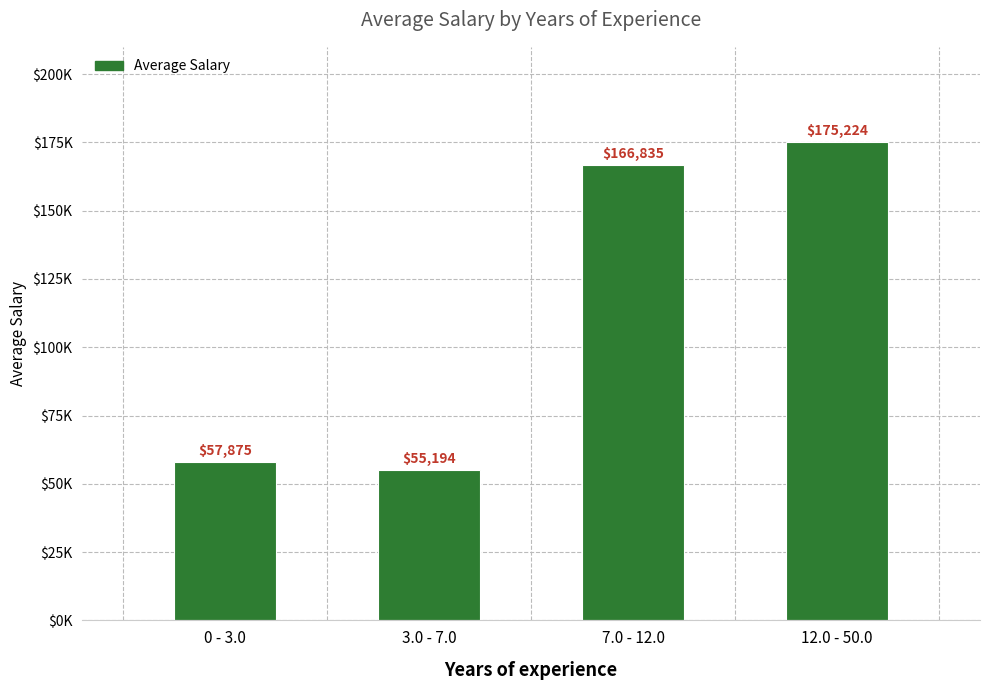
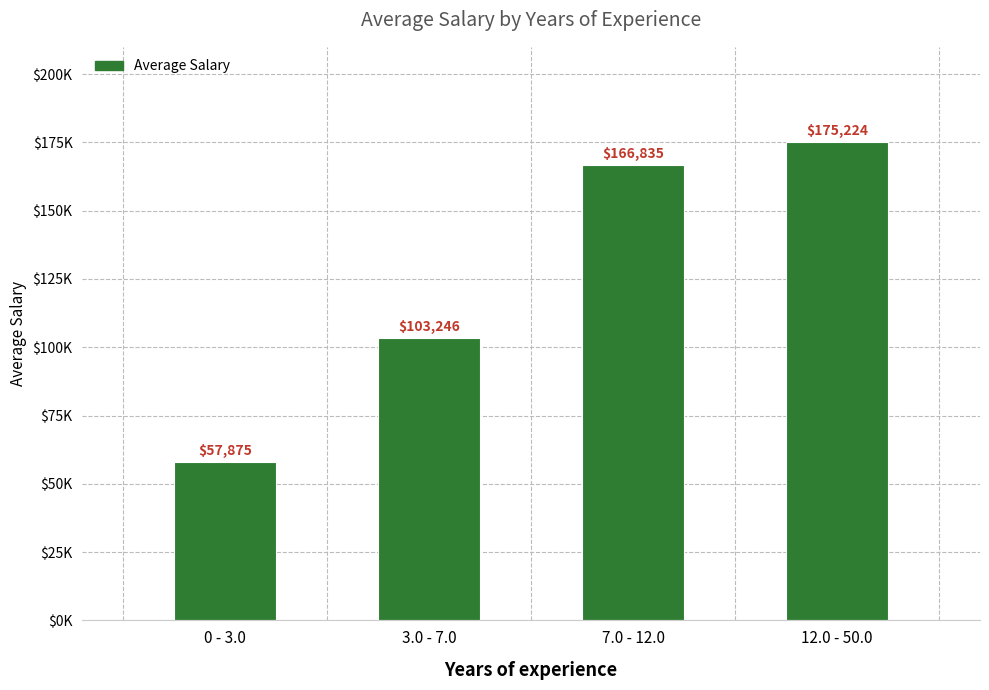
  {
    "0 - 3.0": "$57,875",
-   "3.0 - 7.0": "$55,194",
+   "3.0 - 7.0": "$103,246",
    "7.0 - 12.0": "$166,835",
    "12.0 - 50.0": "$175,224"
  }
